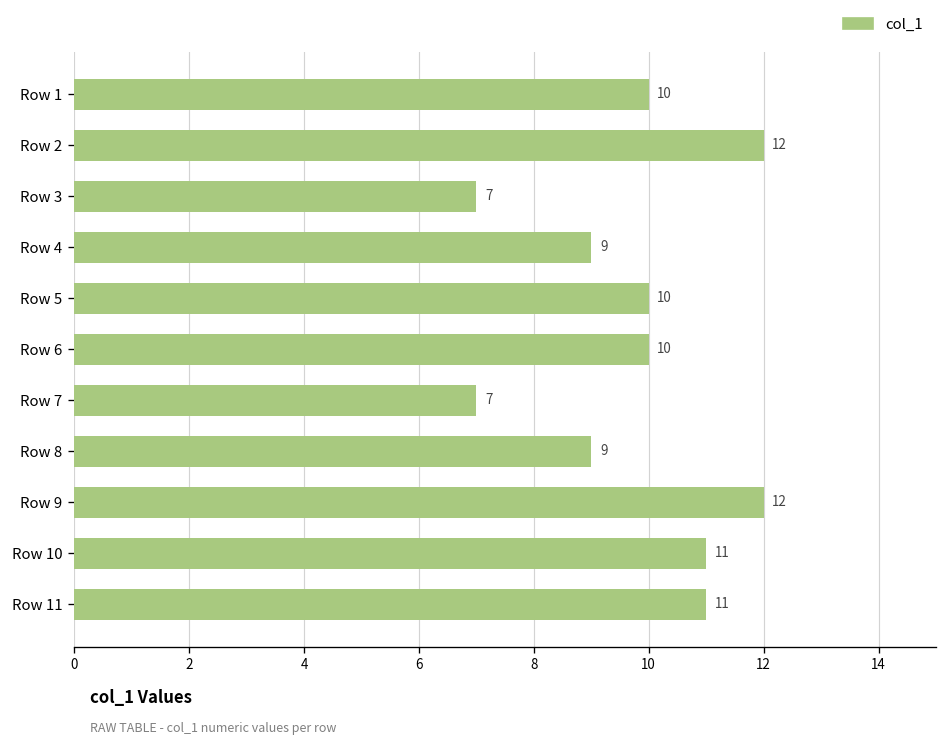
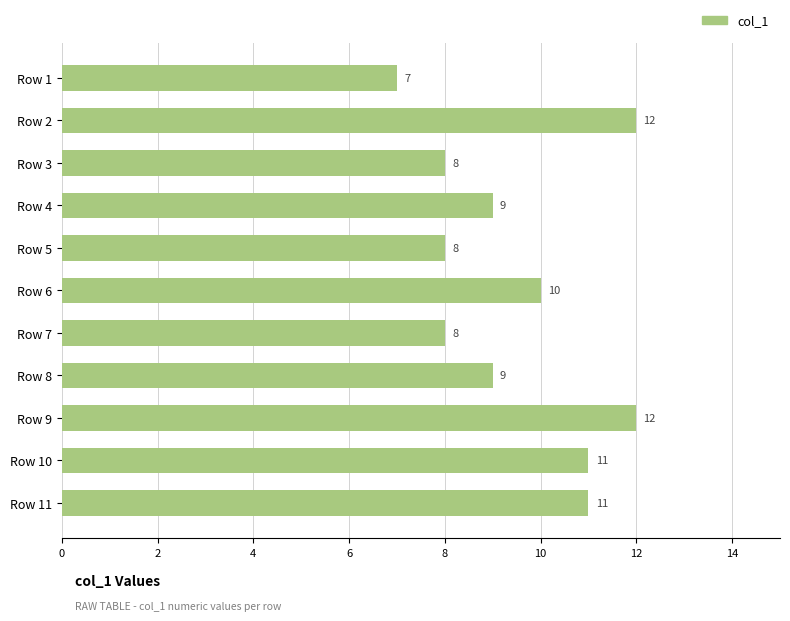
  {
-   "Row 1": 10,
+   "Row 1": 7,
    "Row 2": 12,
-   "Row 3": 7,
+   "Row 3": 8,
    "Row 4": 9,
-   "Row 5": 10,
+   "Row 5": 8,
    "Row 6": 10,
-   "Row 7": 7,
+   "Row 7": 8,
    "Row 8": 9,
    "Row 9": 12,
    "Row 10": 11,
    "Row 11": 11
  }
